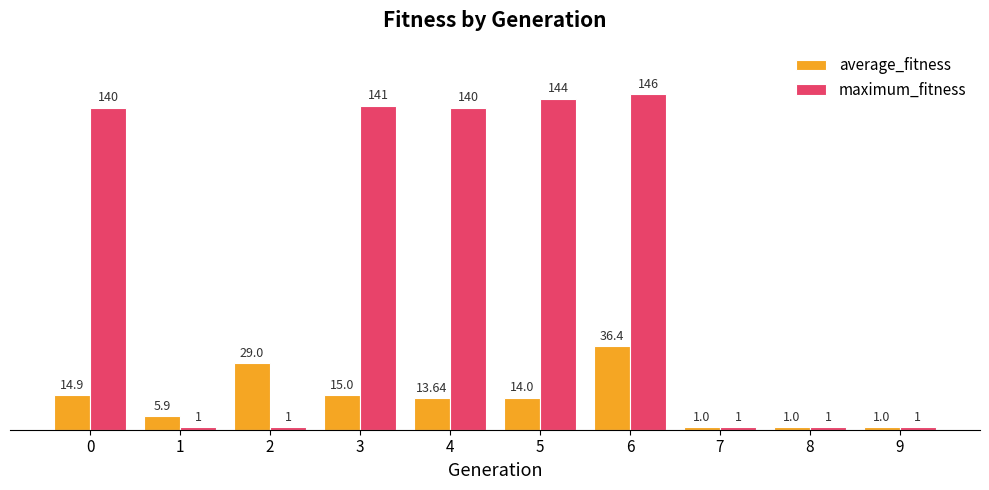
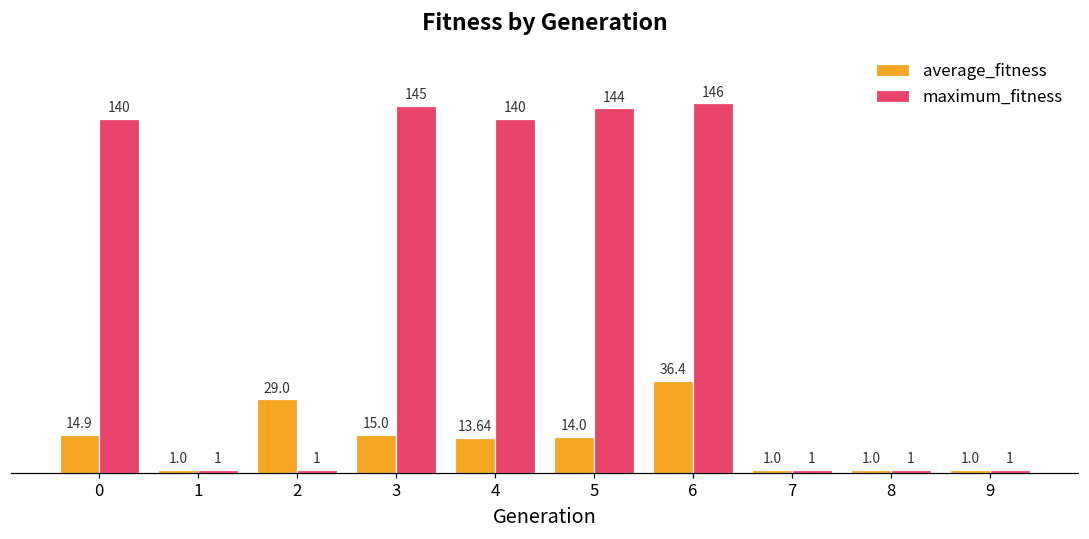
  {
    "average_fitness": {
      "0": 14.9,
-     "1": 5.9,
+     "1": 1.0,
      "2": 29.0,
      "3": 15.0,
      "4": 13.64,
      "5": 14.0,
      "6": 36.4,
      "7": 1.0,
      "8": 1.0,
      "9": 1.0
    },
    "maximum_fitness": {
      "0": 140,
      "1": 1,
      "2": 1,
-     "3": 141,
+     "3": 145,
      "4": 140,
      "5": 144,
      "6": 146,
      "7": 1,
      "8": 1,
      "9": 1
    }
  }
